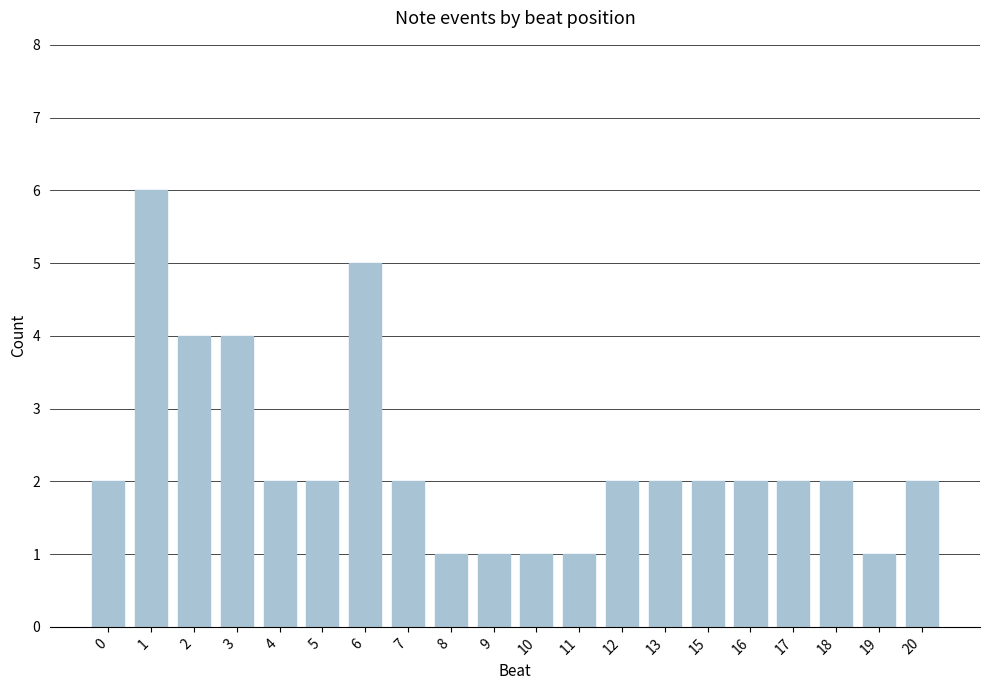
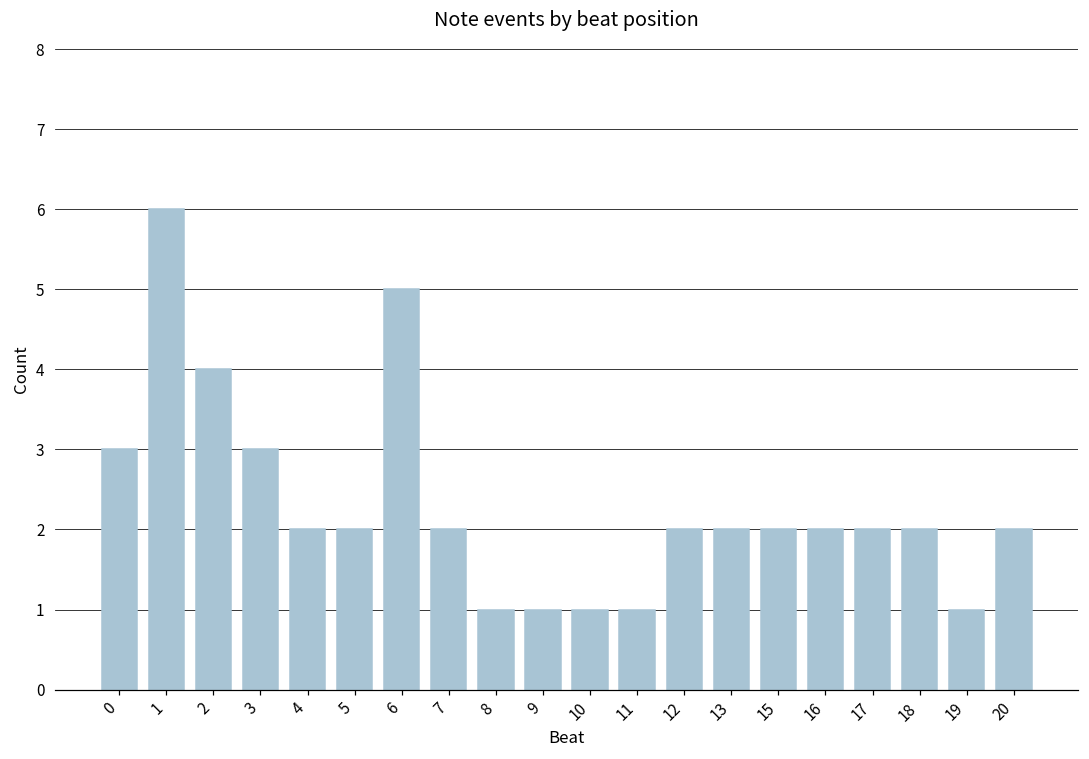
  {
-   "0": 2,
+   "0": 3,
    "1": 6,
    "2": 4,
-   "3": 4,
+   "3": 3,
    "4": 2,
    "5": 2,
    "6": 5,
    "7": 2,
    "8": 1,
    "9": 1,
    "10": 1,
    "11": 1,
    "12": 2,
    "13": 2,
    "15": 2,
    "16": 2,
    "17": 2,
    "18": 2,
    "19": 1,
    "20": 2
  }
